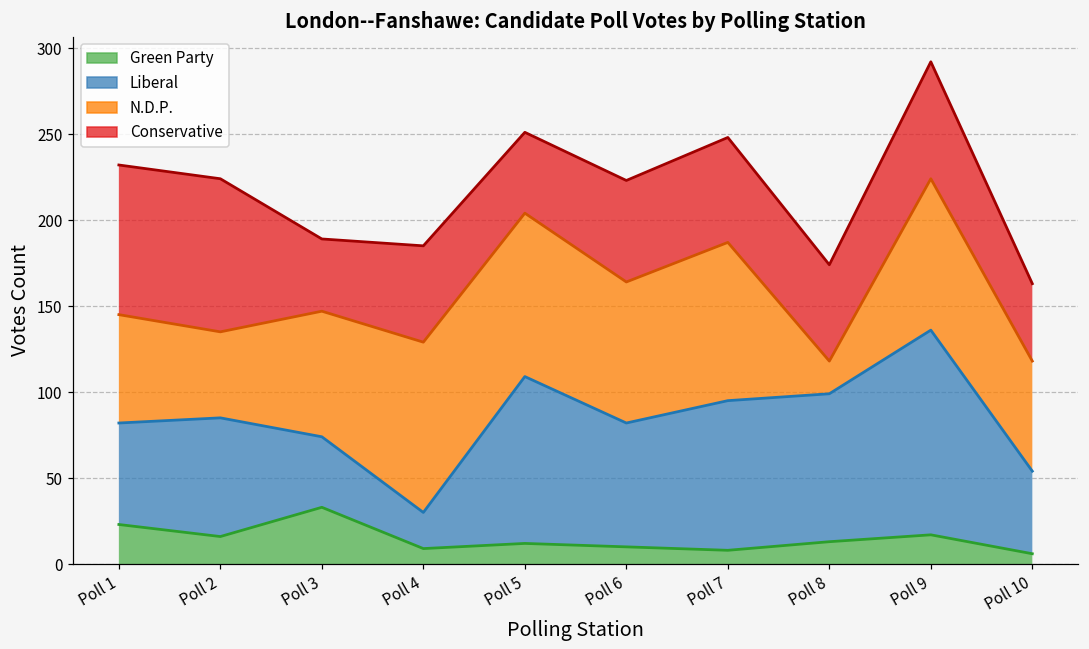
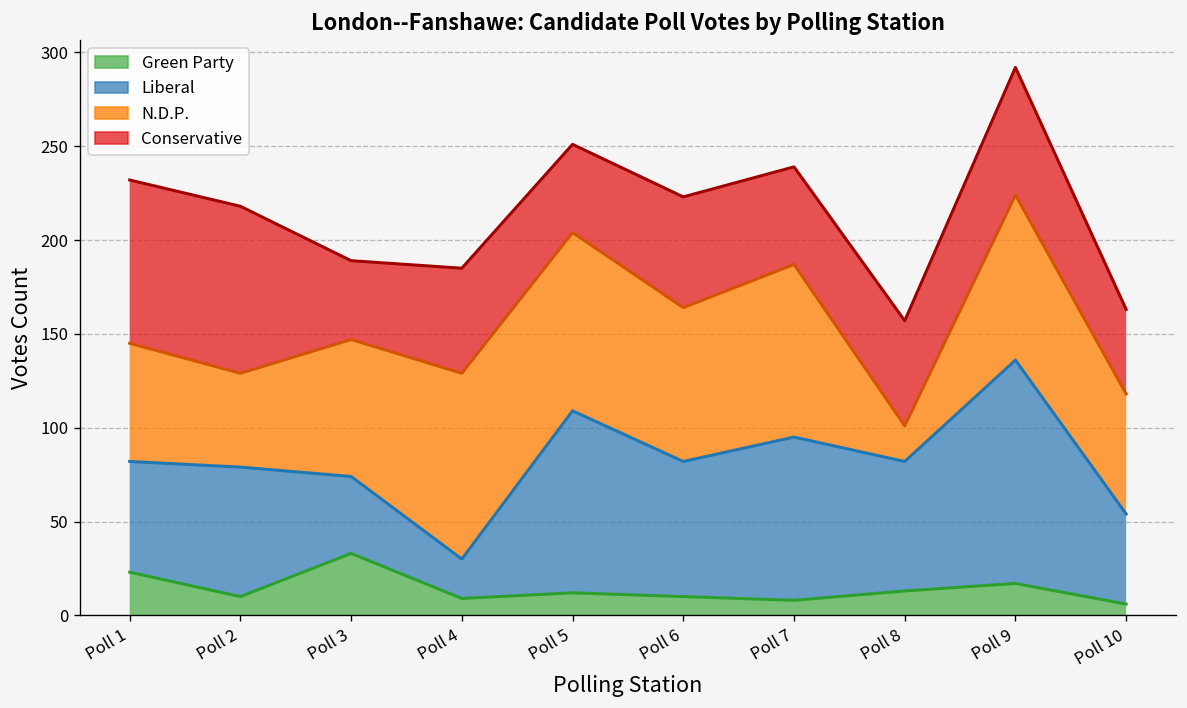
  {
    "Green Party": {
      "Poll 1": 23,
-     "Poll 2": 16,
+     "Poll 2": 10,
      "Poll 3": 33,
      "Poll 4": 9,
      "Poll 5": 12,
      "Poll 6": 10,
      "Poll 7": 8,
      "Poll 8": 13,
      "Poll 9": 17,
      "Poll 10": 6
    },
    "Liberal": {
      "Poll 1": 59,
      "Poll 2": 69,
      "Poll 3": 41,
      "Poll 4": 21,
      "Poll 5": 97,
      "Poll 6": 72,
      "Poll 7": 87,
-     "Poll 8": 86,
+     "Poll 8": 69,
      "Poll 9": 119,
      "Poll 10": 48
    },
    "N.D.P.": {
      "Poll 1": 63,
      "Poll 2": 50,
      "Poll 3": 73,
      "Poll 4": 99,
      "Poll 5": 95,
      "Poll 6": 82,
      "Poll 7": 92,
      "Poll 8": 19,
      "Poll 9": 88,
      "Poll 10": 64
    },
    "Conservative": {
      "Poll 1": 87,
      "Poll 2": 89,
      "Poll 3": 42,
      "Poll 4": 56,
      "Poll 5": 47,
      "Poll 6": 59,
-     "Poll 7": 61,
+     "Poll 7": 52,
      "Poll 8": 56,
      "Poll 9": 68,
      "Poll 10": 45
    }
  }
